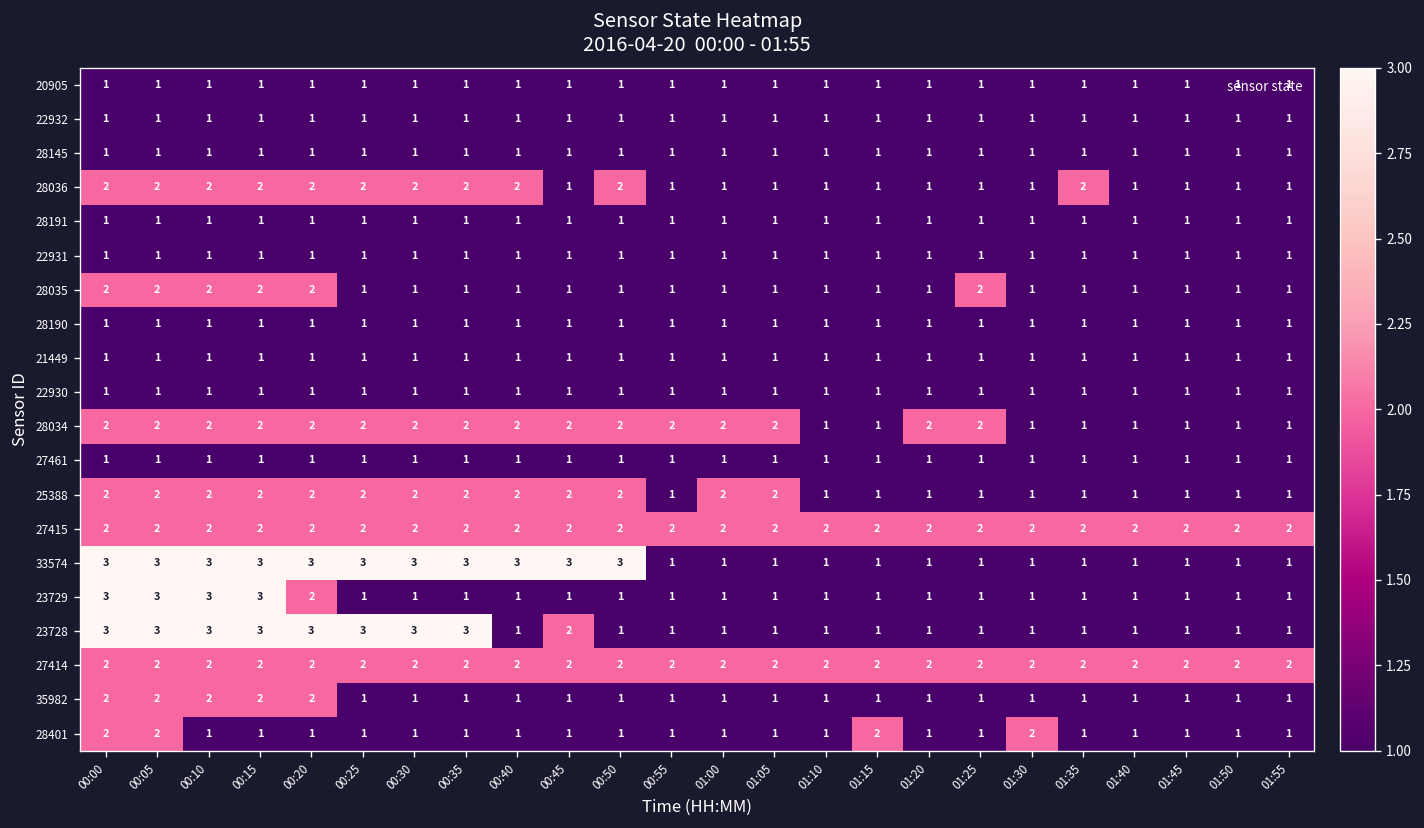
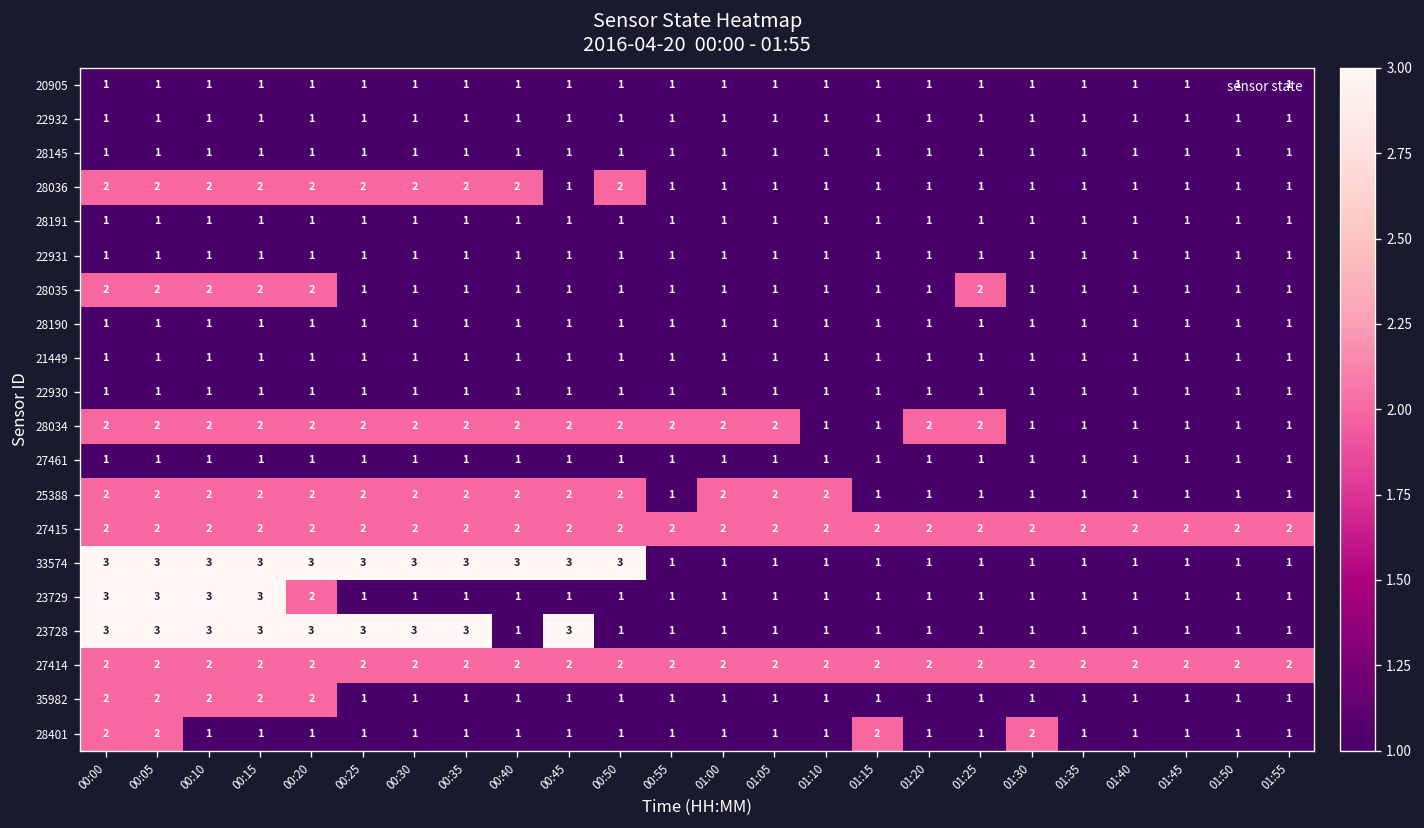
  {
    "28036": {
      "00:00": 2,
      "00:05": 2,
      "00:10": 2,
      "00:15": 2,
      "00:20": 2,
      "00:25": 2,
      "00:30": 2,
      "00:35": 2,
      "00:40": 2,
      "00:45": 1,
      "00:50": 2,
      "00:55": 1,
      "01:00": 1,
      "01:05": 1,
      "01:10": 1,
      "01:15": 1,
      "01:20": 1,
      "01:25": 1,
      "01:30": 1,
-     "01:35": 2,
+     "01:35": 1,
      "01:40": 1,
      "01:45": 1,
      "01:50": 1,
      "01:55": 1
    },
    "25388": {
      "00:00": 2,
      "00:05": 2,
      "00:10": 2,
      "00:15": 2,
      "00:20": 2,
      "00:25": 2,
      "00:30": 2,
      "00:35": 2,
      "00:40": 2,
      "00:45": 2,
      "00:50": 2,
      "00:55": 1,
      "01:00": 2,
      "01:05": 2,
-     "01:10": 1,
+     "01:10": 2,
      "01:15": 1,
      "01:20": 1,
      "01:25": 1,
      "01:30": 1,
      "01:35": 1,
      "01:40": 1,
      "01:45": 1,
      "01:50": 1,
      "01:55": 1
    },
    "23728": {
      "00:00": 3,
      "00:05": 3,
      "00:10": 3,
      "00:15": 3,
      "00:20": 3,
      "00:25": 3,
      "00:30": 3,
      "00:35": 3,
      "00:40": 1,
-     "00:45": 2,
+     "00:45": 3,
      "00:50": 1,
      "00:55": 1,
      "01:00": 1,
      "01:05": 1,
      "01:10": 1,
      "01:15": 1,
      "01:20": 1,
      "01:25": 1,
      "01:30": 1,
      "01:35": 1,
      "01:40": 1,
      "01:45": 1,
      "01:50": 1,
      "01:55": 1
    }
  }
